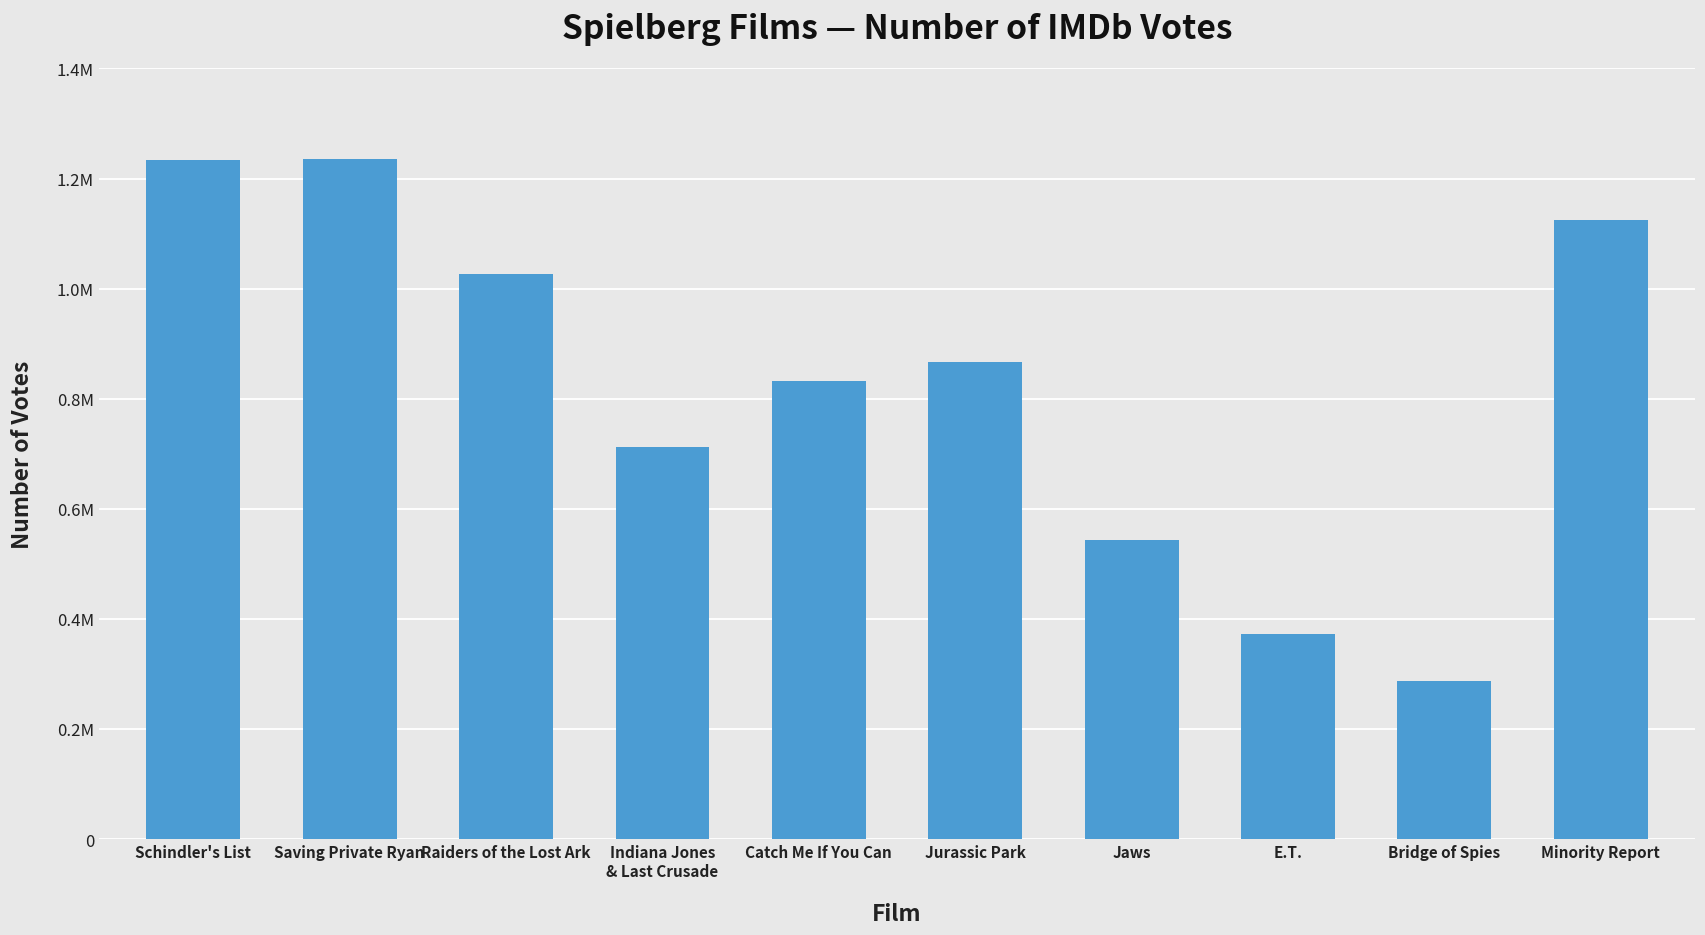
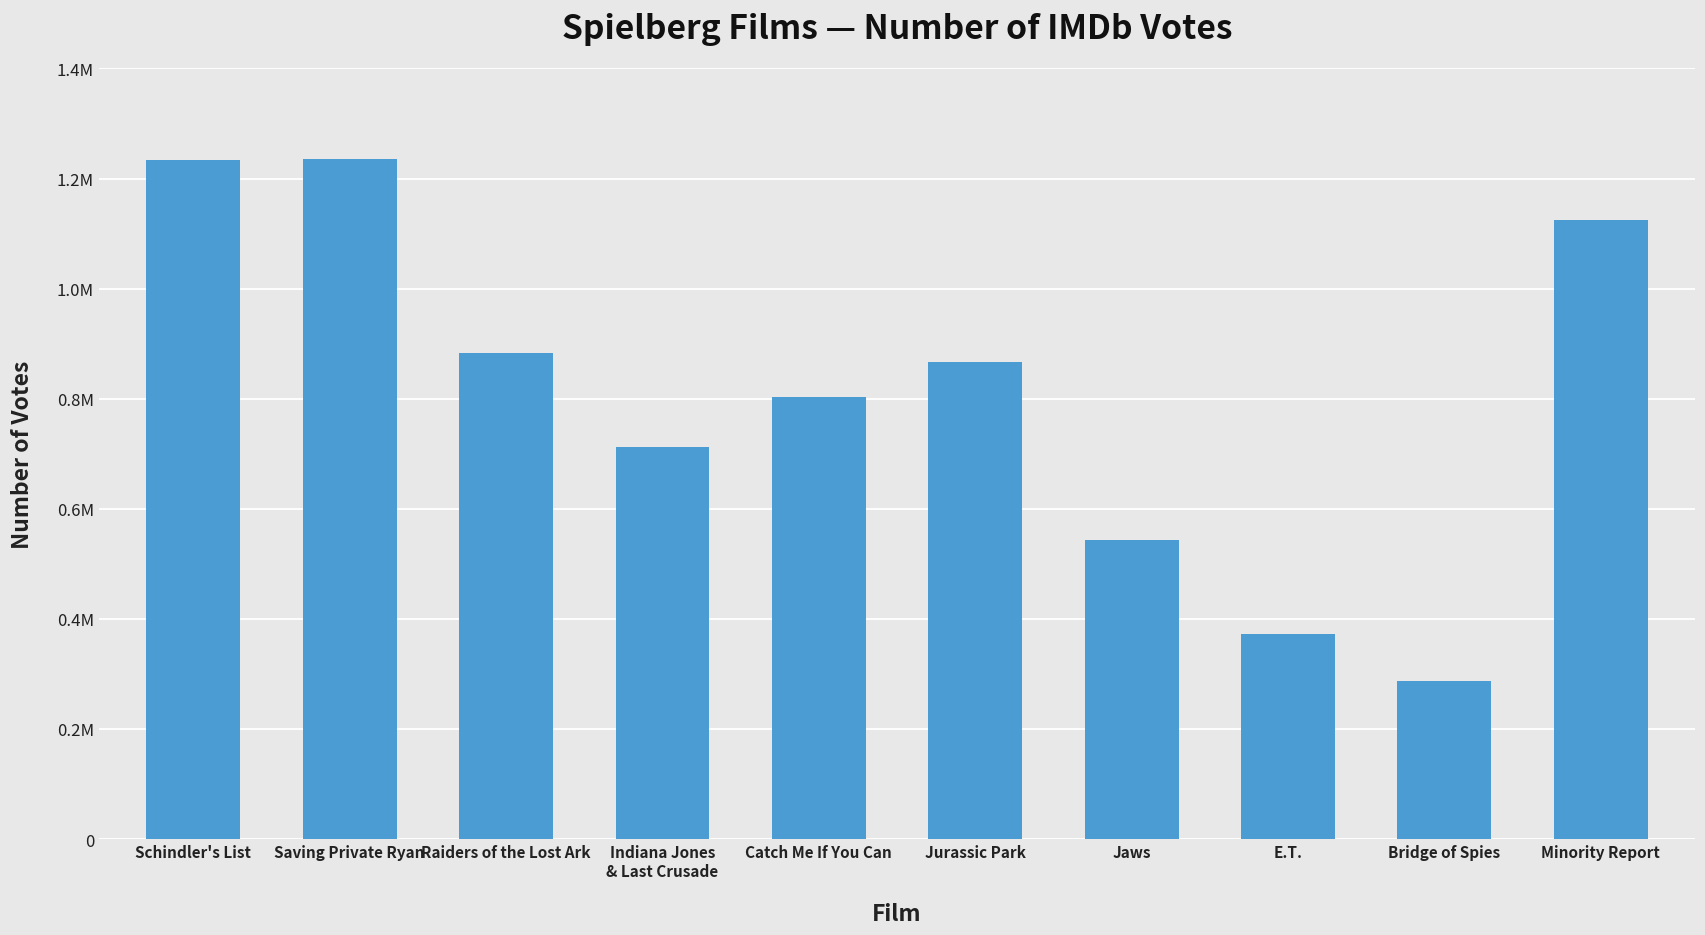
  {
    "Schindler's List": 1230000,
    "Saving Private Ryan": 1240000,
-   "Raiders of the Lost Ark": 1030000,
+   "Raiders of the Lost Ark": 880000,
    "Indiana Jones & Last Crusade": 710000,
-   "Catch Me If You Can": 830000,
+   "Catch Me If You Can": 800000,
    "Jurassic Park": 870000,
    "Jaws": 540000,
    "E.T.": 370000,
    "Bridge of Spies": 290000,
    "Minority Report": 1120000
  }
